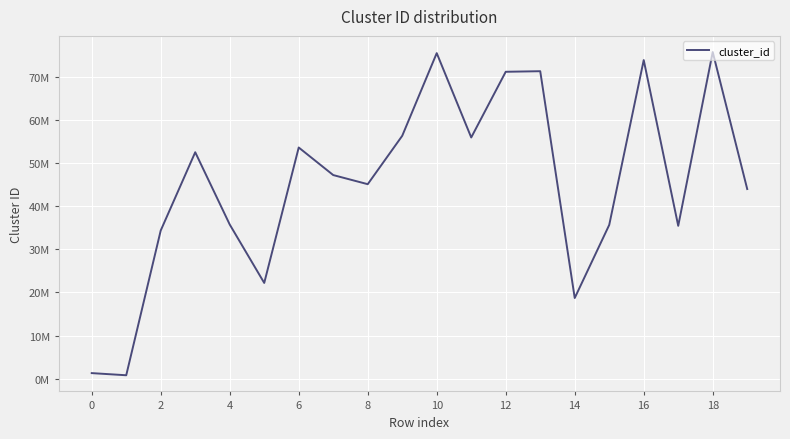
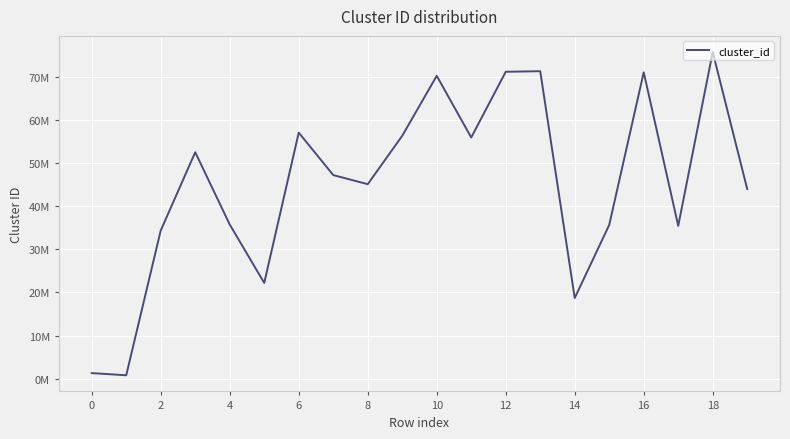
  {
    "0": 1000000,
    "2": 34000000,
    "4": 36000000,
-   "6": 54000000,
+   "6": 57000000,
    "8": 45000000,
-   "10": 76000000,
+   "10": 70000000,
    "12": 71000000,
    "14": 19000000,
-   "16": 74000000
+   "16": 71000000
  }
